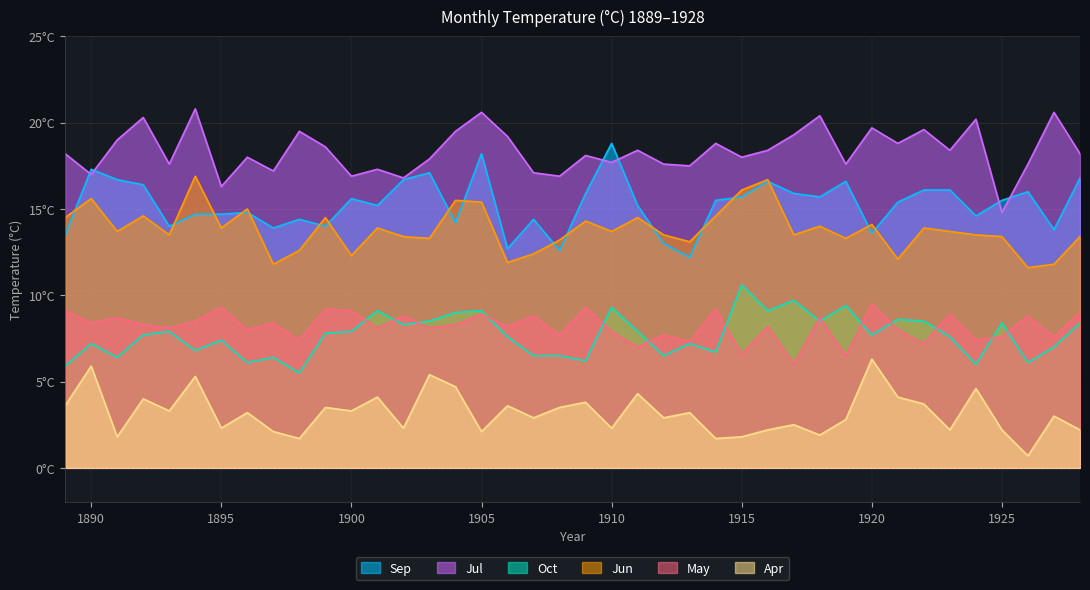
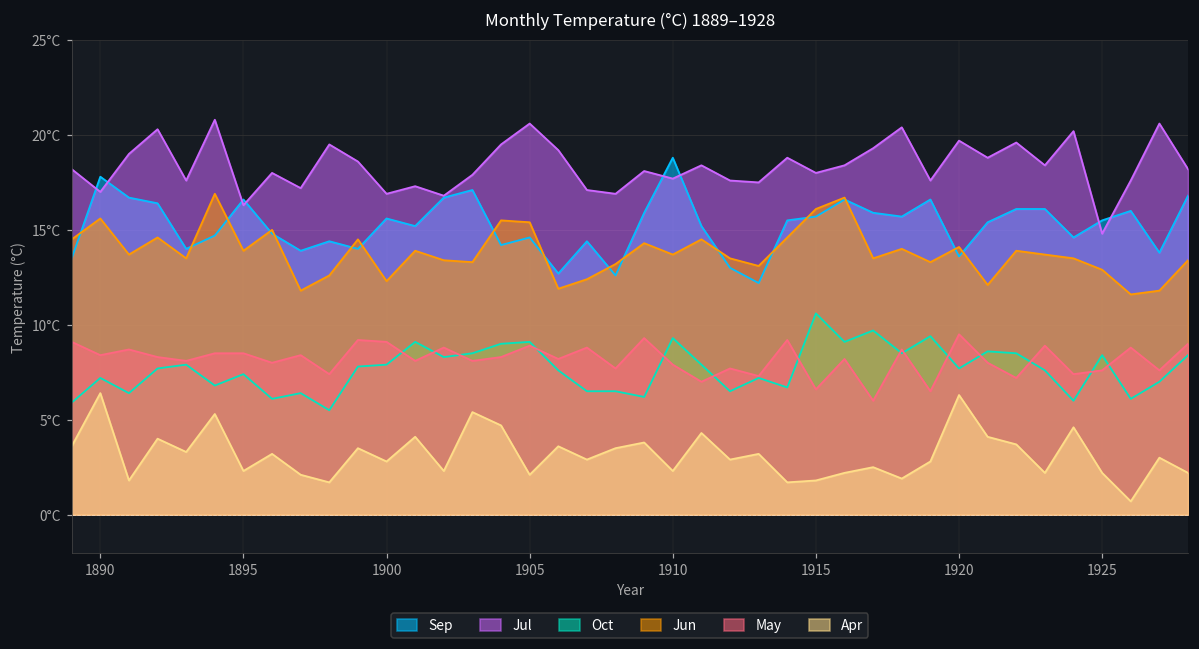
  {
    "Sep": {
-     "1890": "17.3°C",
-     "1895": "14.7°C",
+     "1890": "17.8°C",
+     "1895": "16.6°C",
      "1900": "15.6°C",
-     "1905": "18.2°C",
+     "1905": "14.6°C",
      "1910": "18.8°C",
      "1915": "15.7°C",
      "1920": "13.6°C",
      "1925": "15.5°C"
    },
    "Jul": {
      "1890": "17.0°C",
      "1895": "16.3°C",
      "1900": "16.9°C",
      "1905": "20.6°C",
      "1910": "17.7°C",
      "1915": "18.0°C",
      "1920": "19.7°C",
      "1925": "14.8°C"
    },
    "Oct": {
      "1890": "7.2°C",
      "1895": "7.4°C",
      "1900": "7.9°C",
      "1905": "9.1°C",
      "1910": "9.3°C",
      "1915": "10.6°C",
      "1920": "7.7°C",
      "1925": "8.4°C"
    },
    "Jun": {
      "1890": "15.6°C",
      "1895": "13.9°C",
      "1900": "12.3°C",
      "1905": "15.4°C",
      "1910": "13.7°C",
      "1915": "16.1°C",
      "1920": "14.1°C",
-     "1925": "13.4°C"
+     "1925": "12.9°C"
    },
    "May": {
      "1890": "8.4°C",
-     "1895": "9.3°C",
+     "1895": "8.5°C",
      "1900": "9.1°C",
      "1905": "8.9°C",
      "1910": "7.9°C",
      "1915": "6.6°C",
      "1920": "9.5°C",
      "1925": "7.6°C"
    },
    "Apr": {
-     "1890": "5.9°C",
+     "1890": "6.4°C",
      "1895": "2.3°C",
-     "1900": "3.3°C",
+     "1900": "2.8°C",
      "1905": "2.1°C",
      "1910": "2.3°C",
      "1915": "1.8°C",
      "1920": "6.3°C",
      "1925": "2.2°C"
    }
  }
